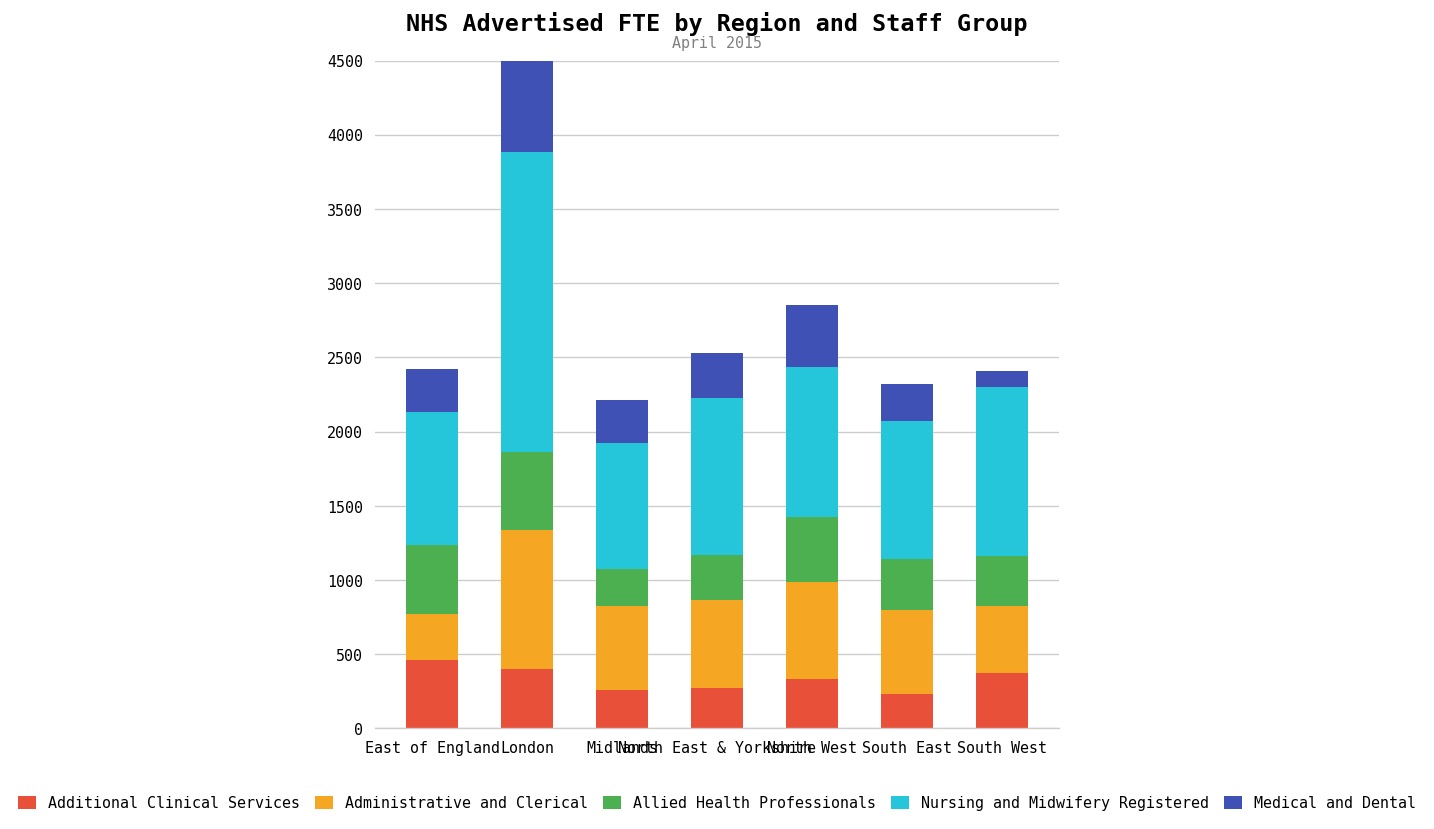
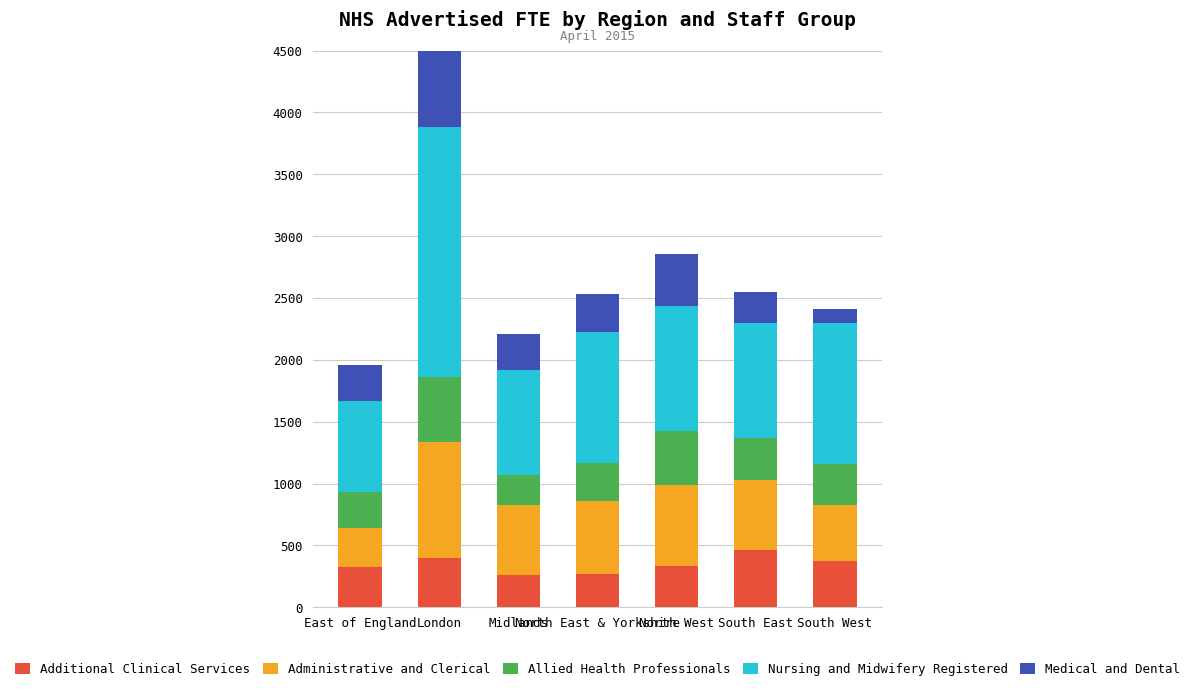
  {
    "Additional Clinical Services": {
-     "East of England": 460,
+     "East of England": 320,
      "London": 400,
-     "South East": 230,
+     "South East": 460,
      "South West": 370
    },
    "Administrative and Clerical": {
      "East of England": 310,
      "London": 940,
      "South East": 560,
      "South West": 450
    },
    "Allied Health Professionals": {
-     "East of England": 460,
+     "East of England": 290,
      "London": 530,
      "South East": 340,
      "South West": 340
    },
    "Nursing and Midwifery Registered": {
-     "East of England": 900,
+     "East of England": 740,
      "London": 2020,
      "South East": 930,
      "South West": 1140
    },
    "Medical and Dental": {
      "East of England": 290,
      "South East": 250,
      "South West": 110
    }
  }
